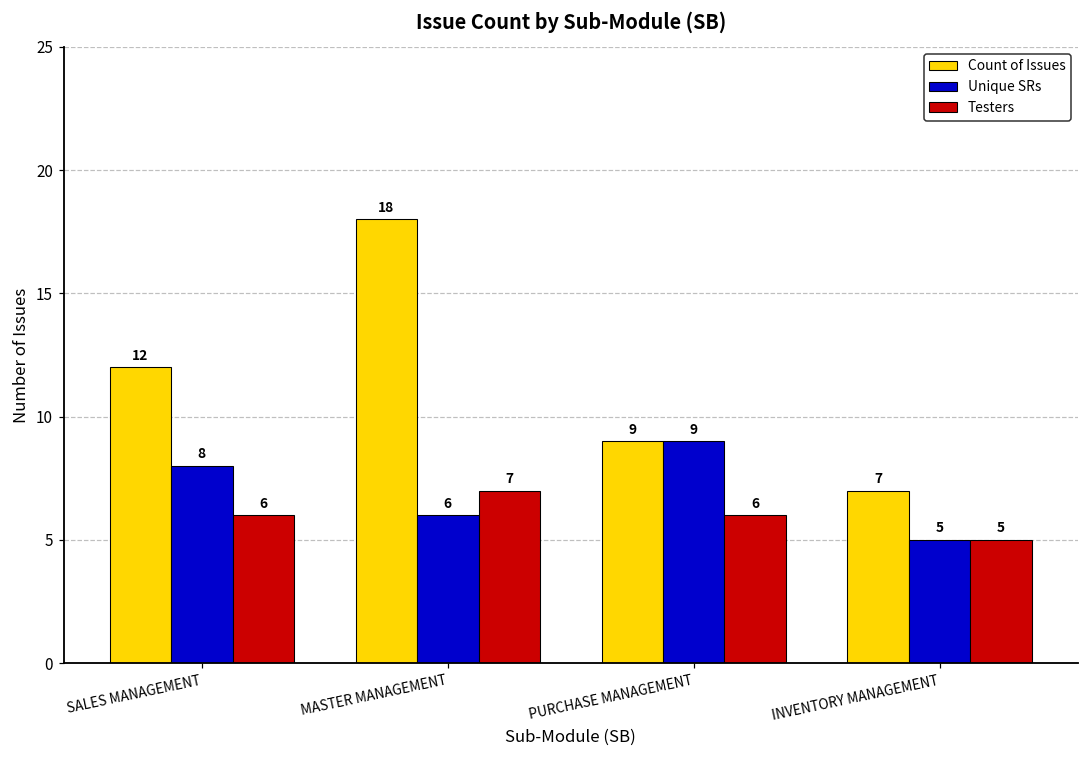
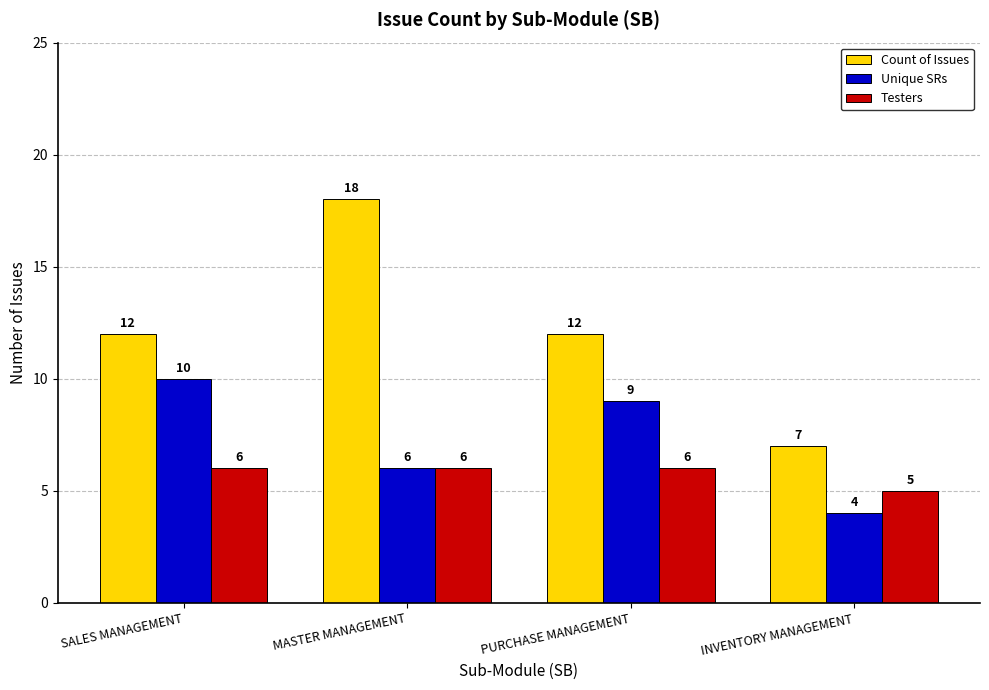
  {
    "Count of Issues": {
      "SALES MANAGEMENT": 12,
      "MASTER MANAGEMENT": 18,
-     "PURCHASE MANAGEMENT": 9,
+     "PURCHASE MANAGEMENT": 12,
      "INVENTORY MANAGEMENT": 7
    },
    "Unique SRs": {
-     "SALES MANAGEMENT": 8,
+     "SALES MANAGEMENT": 10,
      "MASTER MANAGEMENT": 6,
      "PURCHASE MANAGEMENT": 9,
-     "INVENTORY MANAGEMENT": 5
+     "INVENTORY MANAGEMENT": 4
    },
    "Testers": {
      "SALES MANAGEMENT": 6,
-     "MASTER MANAGEMENT": 7,
+     "MASTER MANAGEMENT": 6,
      "PURCHASE MANAGEMENT": 6,
      "INVENTORY MANAGEMENT": 5
    }
  }
